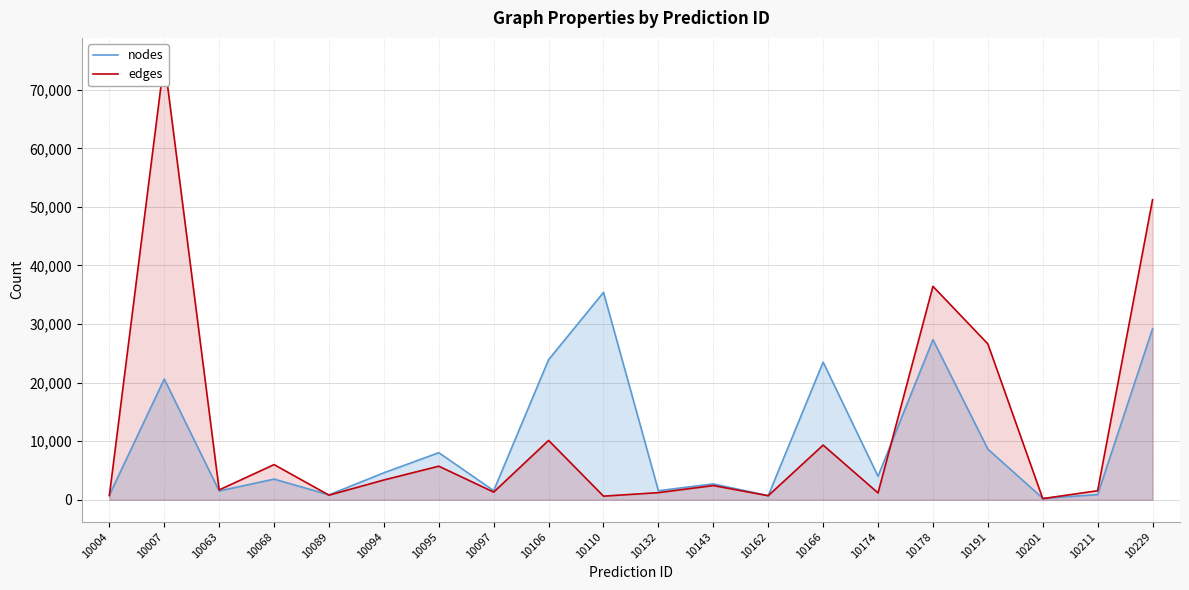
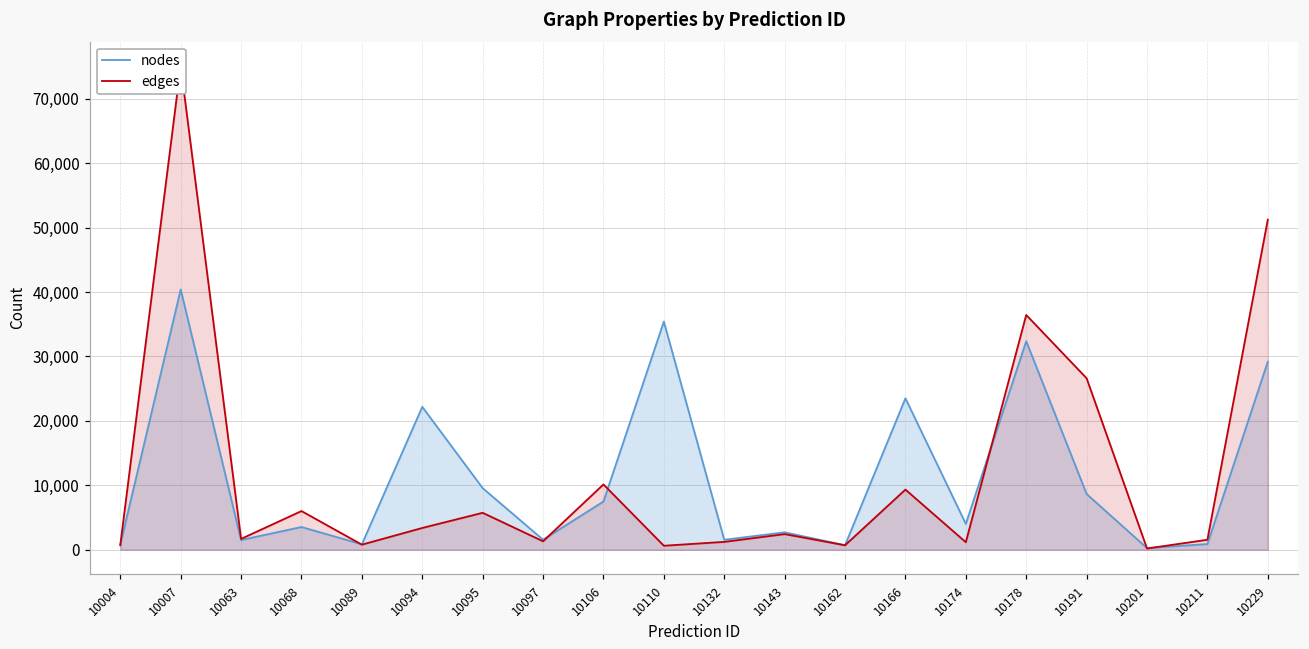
  {
    "nodes": {
-     "10007": "21,000",
+     "10007": "40,000",
      "10068": "4,000",
-     "10094": "5,000",
-     "10095": "8,000",
-     "10106": "24,000",
+     "10094": "22,000",
+     "10095": "10,000",
+     "10106": "7,000",
      "10110": "35,000",
      "10166": "23,000",
      "10174": "4,000",
-     "10178": "27,000",
+     "10178": "32,000",
      "10191": "9,000",
      "10211": "1,000",
      "10229": "29,000"
    },
    "edges": {
      "10068": "6,000",
      "10094": "3,000",
      "10095": "6,000",
      "10106": "10,000",
      "10110": "1,000",
      "10166": "9,000",
      "10174": "1,000",
      "10178": "36,000",
      "10191": "27,000",
      "10211": "2,000",
      "10229": "51,000"
    }
  }
